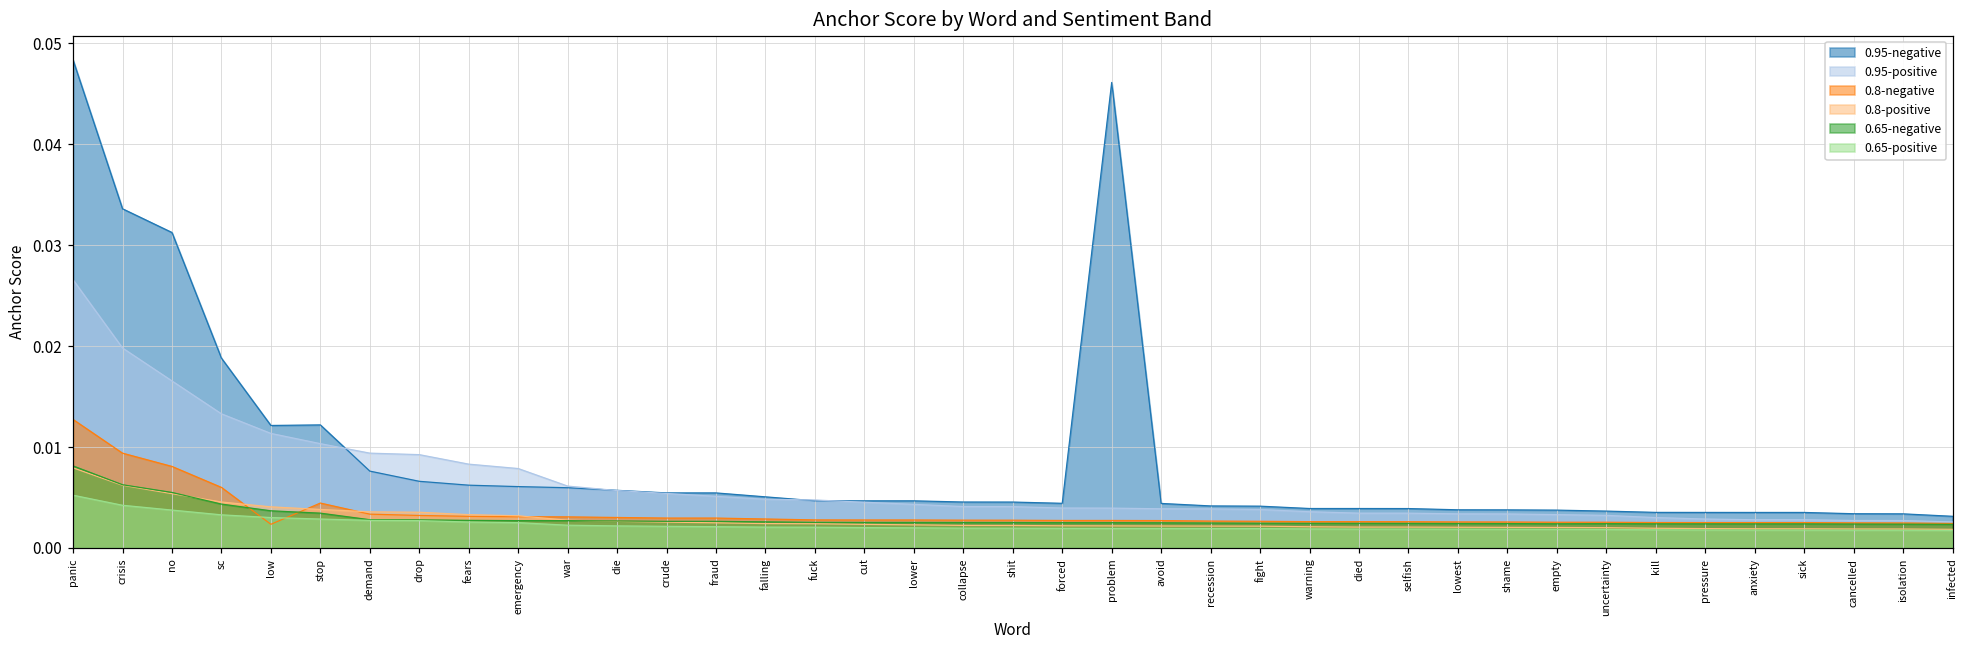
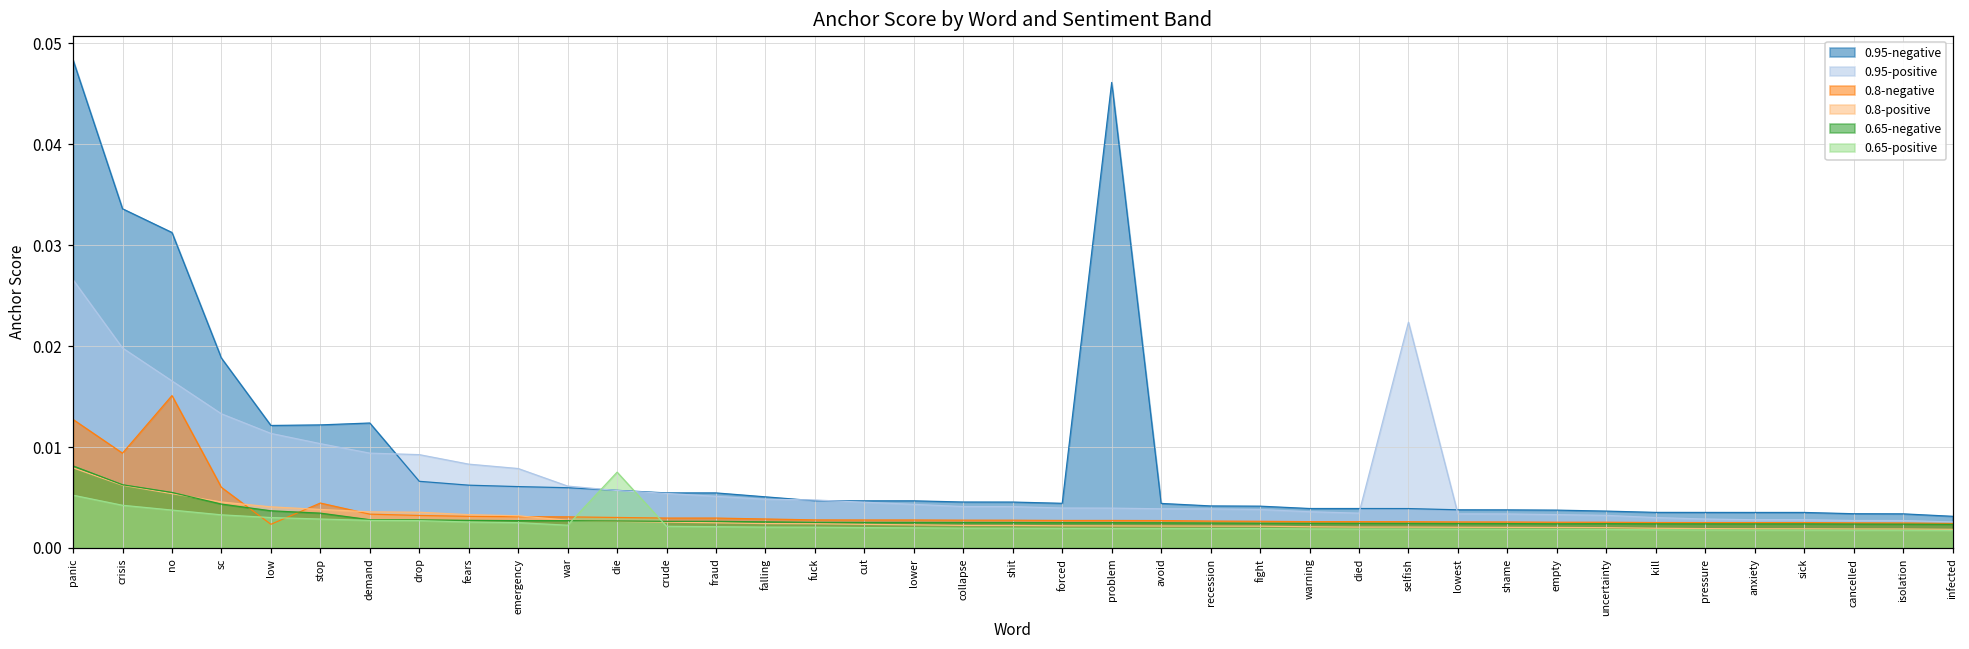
  {
    "0.95-negative": {
      "panic": 0.048,
      "crisis": 0.034,
      "no": 0.031,
      "sc": 0.019,
      "low": 0.012,
      "stop": 0.012,
-     "demand": 0.008,
+     "demand": 0.012,
      "drop": 0.007,
      "fears": 0.006,
      "emergency": 0.006,
      "fraud": 0.005,
      "lower": 0.005,
      "collapse": 0.005,
      "shit": 0.005,
      "forced": 0.004,
      "problem": 0.046,
      "avoid": 0.004,
      "recession": 0.004,
      "fight": 0.004,
      "warning": 0.004,
      "died": 0.004,
      "selfish": 0.004,
      "lowest": 0.004,
      "shame": 0.004,
      "empty": 0.004,
      "uncertainty": 0.004,
      "kill": 0.004,
      "pressure": 0.004,
      "anxiety": 0.004,
      "sick": 0.004,
      "cancelled": 0.003,
      "isolation": 0.003,
      "infected": 0.003
    },
    "0.95-positive": {
      "panic": 0.027,
      "crisis": 0.020,
      "no": 0.017,
      "sc": 0.013,
      "low": 0.011,
      "stop": 0.010,
      "demand": 0.009,
      "drop": 0.009,
      "fears": 0.008,
      "emergency": 0.008,
      "fraud": 0.005,
      "lower": 0.004,
      "collapse": 0.004,
      "shit": 0.004,
      "forced": 0.004,
      "problem": 0.004,
      "avoid": 0.004,
      "recession": 0.004,
      "fight": 0.004,
      "warning": 0.004,
      "died": 0.003,
-     "selfish": 0.003,
+     "selfish": 0.022,
      "lowest": 0.003,
      "shame": 0.003,
      "empty": 0.003,
      "uncertainty": 0.003,
      "kill": 0.003,
      "pressure": 0.003,
      "anxiety": 0.003,
      "sick": 0.003
    },
    "0.8-negative": {
      "panic": 0.013,
      "crisis": 0.009,
-     "no": 0.008,
+     "no": 0.015,
      "sc": 0.006,
      "low": 0.002,
      "stop": 0.004,
      "drop": 0.003,
      "war": 0.003,
      "die": 0.003,
      "crude": 0.003,
      "fraud": 0.003,
      "falling": 0.003
    },
    "0.8-positive": {
      "low": 0.004,
      "stop": 0.004,
      "drop": 0.004
    },
    "0.65-negative": {
      "low": 0.004,
      "stop": 0.003
    },
    "0.65-positive": {
      "panic": 0.005,
      "crisis": 0.004,
      "no": 0.004,
      "sc": 0.003,
      "low": 0.003,
      "stop": 0.003,
      "war": 0.002,
-     "die": 0.002,
+     "die": 0.008,
      "crude": 0.002,
      "fraud": 0.002,
      "falling": 0.002,
      "fuck": 0.002,
      "cut": 0.002,
      "lower": 0.002
    }
  }
